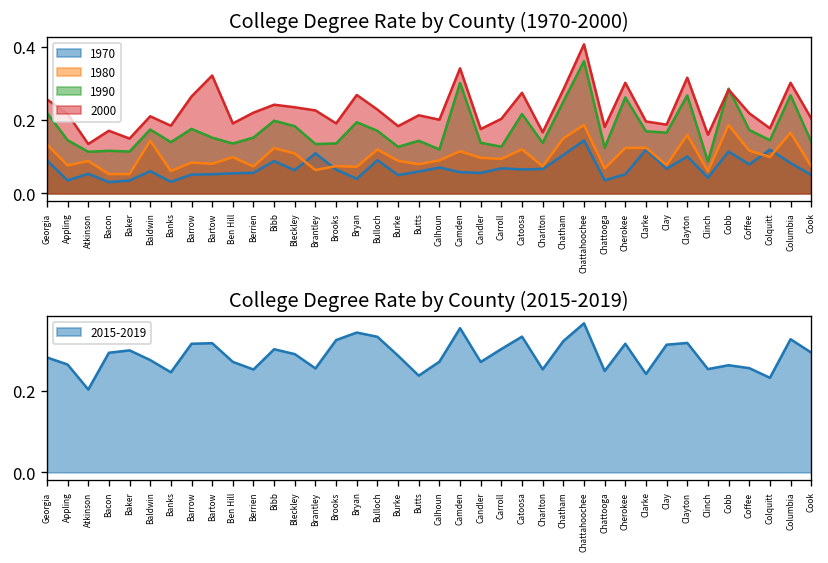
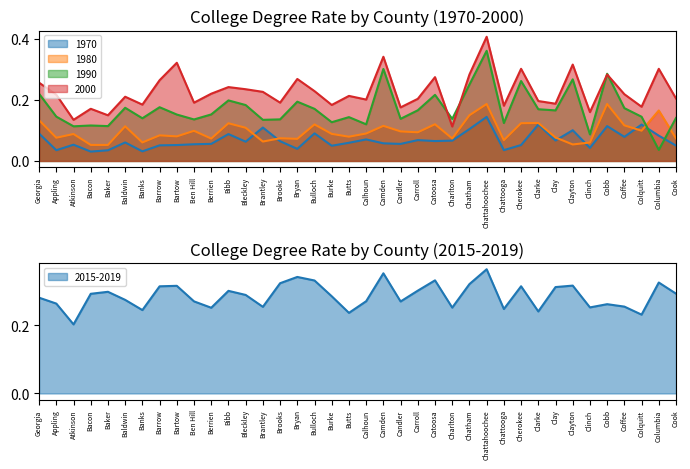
  {
    "College Degree Rate by County (1970-2000)": {
      "1970": {
        "Georgia": 0.09,
        "Appling": 0.04,
        "Atkinson": 0.05,
        "Bacon": 0.03,
        "Baker": 0.03,
        "Baldwin": 0.06,
        "Banks": 0.03,
        "Barrow": 0.05,
        "Bartow": 0.05,
        "Ben Hill": 0.05,
        "Berrien": 0.06,
        "Bibb": 0.09,
        "Bleckley": 0.06,
        "Brantley": 0.11,
        "Brooks": 0.06,
        "Bryan": 0.04,
        "Bulloch": 0.09,
        "Burke": 0.05,
        "Butts": 0.06,
        "Calhoun": 0.07,
        "Camden": 0.06,
        "Candler": 0.06,
        "Carroll": 0.07,
        "Catoosa": 0.07,
        "Chatham": 0.10,
        "Chattahoochee": 0.14,
        "Chattooga": 0.04,
        "Cherokee": 0.05,
        "Clay": 0.07,
        "Clayton": 0.10,
        "Clinch": 0.04,
        "Cobb": 0.11,
        "Coffee": 0.08,
        "Colquitt": 0.12,
        "Columbia": 0.08,
        "Cook": 0.05
      },
      "1980": {
        "Georgia": 0.13,
        "Appling": 0.08,
        "Atkinson": 0.09,
        "Bacon": 0.05,
        "Baker": 0.05,
-       "Baldwin": 0.14,
+       "Baldwin": 0.11,
        "Banks": 0.06,
        "Barrow": 0.08,
        "Bartow": 0.08,
        "Ben Hill": 0.10,
        "Berrien": 0.07,
        "Bibb": 0.12,
        "Bleckley": 0.11,
        "Brantley": 0.06,
        "Brooks": 0.07,
        "Bryan": 0.07,
        "Bulloch": 0.12,
        "Burke": 0.09,
        "Butts": 0.08,
        "Calhoun": 0.09,
        "Camden": 0.11,
        "Candler": 0.10,
        "Carroll": 0.09,
        "Catoosa": 0.12,
        "Chatham": 0.15,
        "Chattahoochee": 0.19,
        "Chattooga": 0.07,
        "Cherokee": 0.12,
        "Clay": 0.08,
-       "Clayton": 0.16,
+       "Clayton": 0.05,
        "Clinch": 0.06,
        "Cobb": 0.19,
        "Coffee": 0.12,
        "Colquitt": 0.10,
        "Columbia": 0.17,
        "Cook": 0.07
      },
      "1990": {
        "Georgia": 0.22,
        "Appling": 0.15,
        "Atkinson": 0.11,
        "Bacon": 0.12,
        "Baker": 0.11,
        "Baldwin": 0.17,
        "Banks": 0.14,
        "Barrow": 0.18,
        "Bartow": 0.15,
        "Ben Hill": 0.14,
        "Berrien": 0.15,
        "Bibb": 0.20,
        "Bleckley": 0.18,
        "Brantley": 0.13,
        "Brooks": 0.14,
        "Bryan": 0.19,
        "Bulloch": 0.17,
        "Burke": 0.13,
        "Butts": 0.14,
        "Calhoun": 0.12,
        "Camden": 0.30,
        "Candler": 0.14,
-       "Carroll": 0.13,
+       "Carroll": 0.17,
        "Catoosa": 0.22,
        "Charlton": 0.14,
        "Chatham": 0.25,
        "Chattahoochee": 0.36,
        "Chattooga": 0.12,
        "Cherokee": 0.26,
        "Clarke": 0.17,
        "Clay": 0.17,
        "Clayton": 0.27,
        "Clinch": 0.09,
        "Coffee": 0.17,
        "Colquitt": 0.14,
-       "Columbia": 0.27,
+       "Columbia": 0.04,
        "Cook": 0.14
      },
      "2000": {
        "Georgia": 0.26,
        "Atkinson": 0.13,
        "Bacon": 0.17,
        "Baker": 0.15,
        "Baldwin": 0.21,
        "Banks": 0.18,
        "Barrow": 0.26,
        "Bartow": 0.32,
        "Ben Hill": 0.19,
        "Berrien": 0.22,
        "Bibb": 0.24,
        "Bleckley": 0.23,
        "Brantley": 0.23,
        "Brooks": 0.19,
        "Bryan": 0.27,
        "Bulloch": 0.23,
        "Burke": 0.18,
        "Butts": 0.21,
        "Calhoun": 0.20,
        "Camden": 0.34,
        "Candler": 0.18,
        "Carroll": 0.20,
        "Catoosa": 0.27,
-       "Charlton": 0.17,
+       "Charlton": 0.11,
        "Chatham": 0.28,
        "Chattahoochee": 0.41,
        "Chattooga": 0.18,
        "Cherokee": 0.30,
        "Clarke": 0.20,
        "Clay": 0.19,
        "Clayton": 0.32,
        "Clinch": 0.16,
        "Coffee": 0.22,
        "Colquitt": 0.18,
        "Columbia": 0.30,
        "Cook": 0.20
      }
    },
    "College Degree Rate by County (2015-2019)": {
      "Georgia": 0.28,
      "Appling": 0.26,
      "Atkinson": 0.20,
      "Bacon": 0.29,
      "Baker": 0.30,
      "Baldwin": 0.27,
      "Banks": 0.24,
      "Barrow": 0.31,
      "Bartow": 0.32,
      "Ben Hill": 0.27,
      "Berrien": 0.25,
      "Bibb": 0.30,
      "Bleckley": 0.29,
      "Brantley": 0.25,
      "Brooks": 0.32,
      "Bryan": 0.34,
      "Bulloch": 0.33,
      "Burke": 0.29,
      "Butts": 0.24,
      "Calhoun": 0.27,
      "Camden": 0.35,
      "Candler": 0.27,
      "Carroll": 0.30,
      "Catoosa": 0.33,
      "Charlton": 0.25,
      "Chatham": 0.32,
      "Chattahoochee": 0.36,
      "Chattooga": 0.25,
      "Cherokee": 0.31,
      "Clarke": 0.24,
      "Clay": 0.31,
      "Clayton": 0.32,
      "Clinch": 0.25,
      "Cobb": 0.26,
      "Coffee": 0.25,
      "Colquitt": 0.23,
      "Columbia": 0.33,
      "Cook": 0.29
    }
  }
